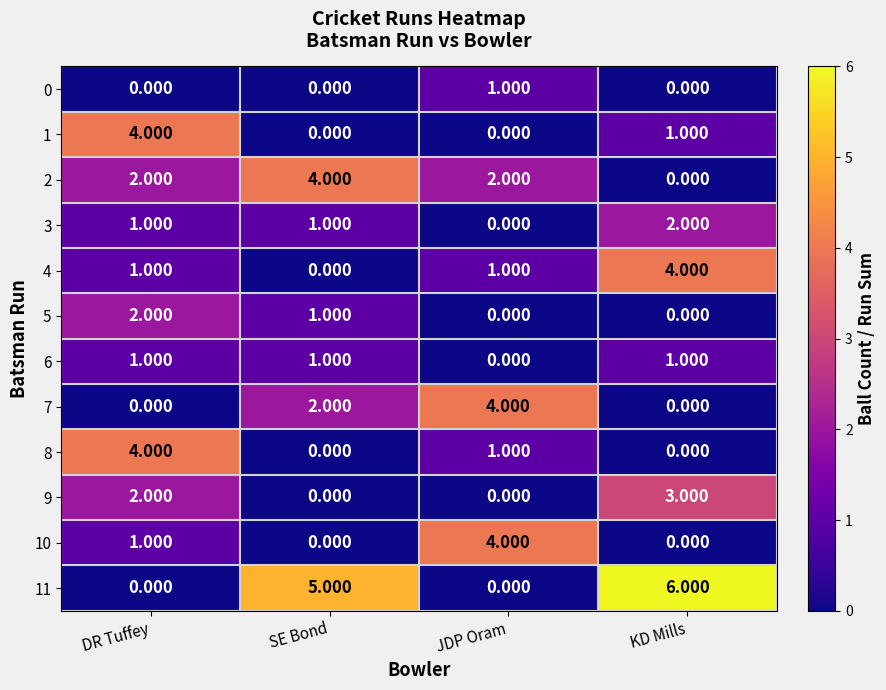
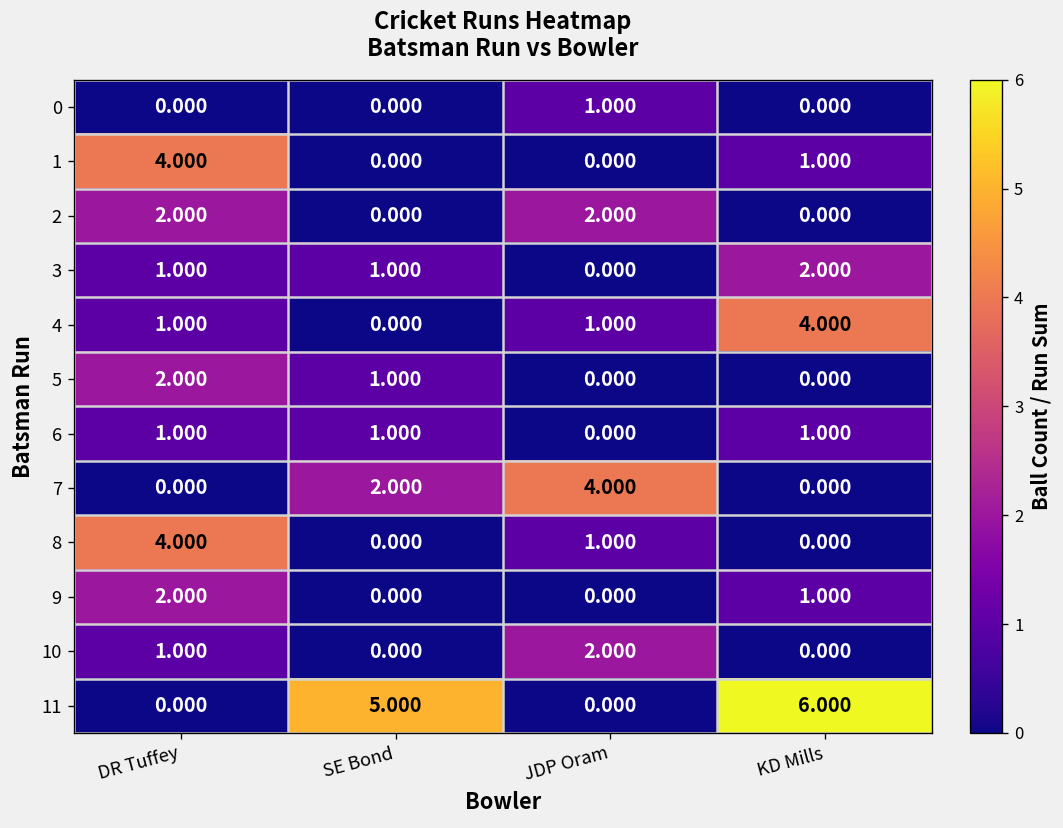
  {
    "0": {
      "DR Tuffey": 0.000,
      "SE Bond": 0.000,
      "JDP Oram": 1.000,
      "KD Mills": 0.000
    },
    "1": {
      "DR Tuffey": 4.000,
      "SE Bond": 0.000,
      "JDP Oram": 0.000,
      "KD Mills": 1.000
    },
    "2": {
      "DR Tuffey": 2.000,
-     "SE Bond": 4.000,
+     "SE Bond": 0.000,
      "JDP Oram": 2.000,
      "KD Mills": 0.000
    },
    "3": {
      "DR Tuffey": 1.000,
      "SE Bond": 1.000,
      "JDP Oram": 0.000,
      "KD Mills": 2.000
    },
    "4": {
      "DR Tuffey": 1.000,
      "SE Bond": 0.000,
      "JDP Oram": 1.000,
      "KD Mills": 4.000
    },
    "5": {
      "DR Tuffey": 2.000,
      "SE Bond": 1.000,
      "JDP Oram": 0.000,
      "KD Mills": 0.000
    },
    "6": {
      "DR Tuffey": 1.000,
      "SE Bond": 1.000,
      "JDP Oram": 0.000,
      "KD Mills": 1.000
    },
    "7": {
      "DR Tuffey": 0.000,
      "SE Bond": 2.000,
      "JDP Oram": 4.000,
      "KD Mills": 0.000
    },
    "8": {
      "DR Tuffey": 4.000,
      "SE Bond": 0.000,
      "JDP Oram": 1.000,
      "KD Mills": 0.000
    },
    "9": {
      "DR Tuffey": 2.000,
      "SE Bond": 0.000,
      "JDP Oram": 0.000,
-     "KD Mills": 3.000
+     "KD Mills": 1.000
    },
    "10": {
      "DR Tuffey": 1.000,
      "SE Bond": 0.000,
-     "JDP Oram": 4.000,
+     "JDP Oram": 2.000,
      "KD Mills": 0.000
    },
    "11": {
      "DR Tuffey": 0.000,
      "SE Bond": 5.000,
      "JDP Oram": 0.000,
      "KD Mills": 6.000
    }
  }
